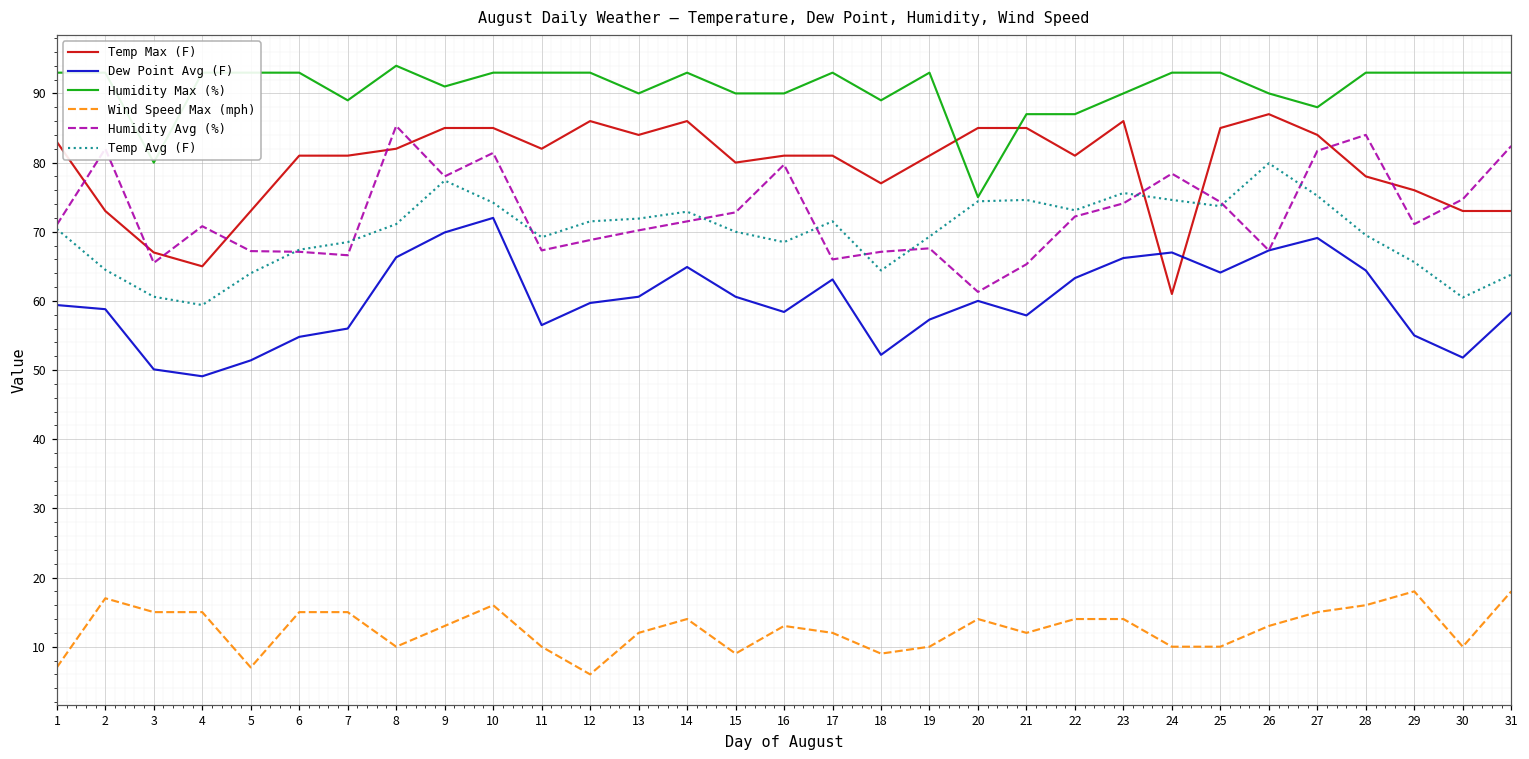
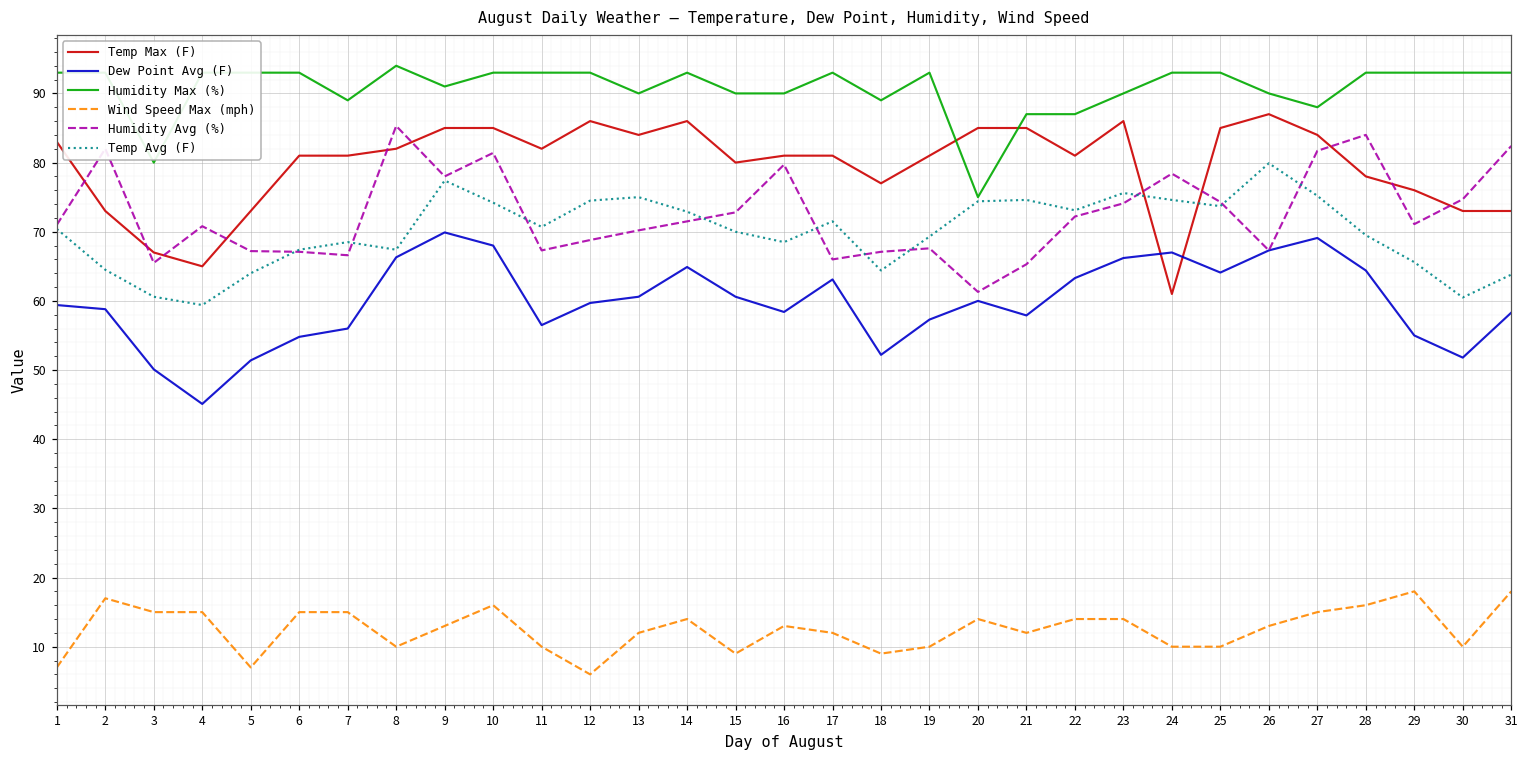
  {
    "Temp Max (F)": {
      "1": 83,
      "2": 73,
      "3": 67,
      "4": 65,
      "5": 73,
      "6": 81,
      "7": 81,
      "8": 82,
      "9": 85,
      "10": 85,
      "11": 82,
      "12": 86,
      "13": 84,
      "14": 86,
      "15": 80,
      "16": 81,
      "17": 81,
      "18": 77,
      "19": 81,
      "20": 85,
      "21": 85,
      "22": 81,
      "23": 86,
      "24": 61,
      "25": 85,
      "26": 87,
      "27": 84,
      "28": 78,
      "29": 76,
      "30": 73,
      "31": 73
    },
    "Dew Point Avg (F)": {
      "1": 59,
      "2": 59,
      "3": 50,
-     "4": 49,
+     "4": 45,
      "5": 51,
      "6": 55,
      "7": 56,
      "8": 66,
      "9": 70,
-     "10": 72,
+     "10": 68,
      "11": 57,
      "12": 60,
      "13": 61,
      "14": 65,
      "15": 61,
      "16": 58,
      "17": 63,
      "18": 52,
      "19": 57,
      "20": 60,
      "21": 58,
      "22": 63,
      "23": 66,
      "24": 67,
      "25": 64,
      "27": 69,
      "28": 64,
      "29": 55,
      "30": 52,
      "31": 58
    },
    "Humidity Max (%)": {
      "1": 93,
      "3": 80,
      "6": 93,
      "7": 89,
      "8": 94,
      "9": 91,
      "10": 93,
      "11": 93,
      "12": 93,
      "13": 90,
      "14": 93,
      "15": 90,
      "16": 90,
      "17": 93,
      "18": 89,
      "19": 93,
      "20": 75,
      "21": 87,
      "22": 87,
      "23": 90,
      "24": 93,
      "25": 93,
      "26": 90,
      "27": 88,
      "28": 93,
      "29": 93,
      "30": 93,
      "31": 93
    },
    "Wind Speed Max (mph)": {
      "1": 7,
      "2": 17,
      "3": 15,
      "4": 15,
      "5": 7,
      "6": 15,
      "7": 15,
      "8": 10,
      "9": 13,
      "10": 16,
      "11": 10,
      "12": 6,
      "13": 12,
      "14": 14,
      "15": 9,
      "16": 13,
      "17": 12,
      "18": 9,
      "19": 10,
      "20": 14,
      "21": 12,
      "22": 14,
      "23": 14,
      "24": 10,
      "25": 10,
      "26": 13,
      "27": 15,
      "28": 16,
      "29": 18,
      "30": 10,
      "31": 18
    },
    "Humidity Avg (%)": {
      "1": 71,
      "2": 82,
      "3": 66,
      "4": 71,
      "5": 67,
      "7": 67,
      "8": 85,
      "9": 78,
      "10": 81,
      "11": 67,
      "12": 69,
      "13": 70,
      "14": 72,
      "15": 73,
      "16": 80,
      "17": 66,
      "18": 67,
      "19": 68,
      "20": 61,
      "21": 65,
      "22": 72,
      "23": 74,
      "24": 78,
      "25": 74,
      "27": 82,
      "28": 84,
      "29": 71,
      "30": 75,
      "31": 82
    },
    "Temp Avg (F)": {
      "1": 70,
      "2": 65,
      "3": 61,
      "4": 59,
      "5": 64,
      "7": 69,
-     "8": 71,
+     "8": 67,
      "9": 77,
      "10": 74,
-     "11": 69,
-     "12": 72,
-     "13": 72,
+     "11": 71,
+     "12": 75,
+     "13": 75,
      "14": 73,
      "15": 70,
      "16": 69,
      "17": 72,
      "18": 64,
      "19": 69,
      "20": 74,
      "21": 75,
      "22": 73,
      "23": 76,
      "24": 75,
      "25": 74,
      "26": 80,
      "27": 75,
      "28": 70,
      "29": 66,
      "30": 61,
      "31": 64
    }
  }
